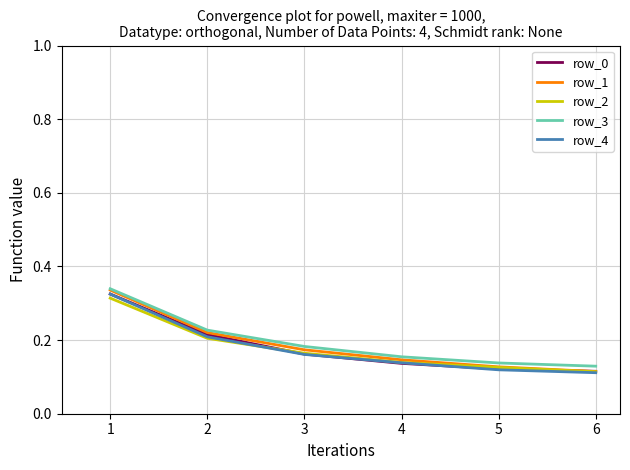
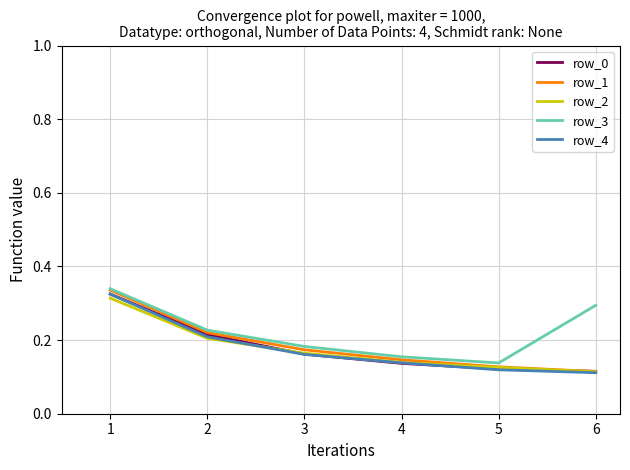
  {
    "row_1": {
      "3": 0.17,
      "4": 0.15
    },
    "row_2": {
      "1": 0.31
    },
    "row_3": {
      "3": 0.18,
      "4": 0.15,
      "5": 0.14,
-     "6": 0.13
+     "6": 0.29
    }
  }
